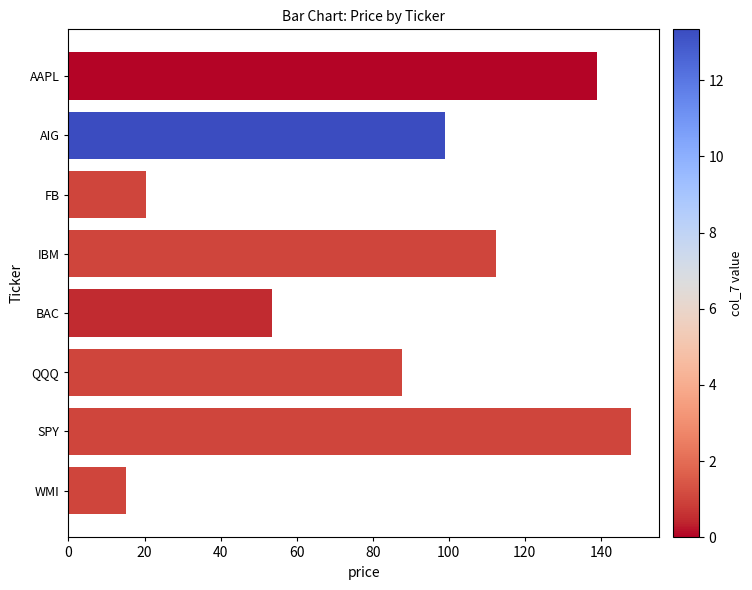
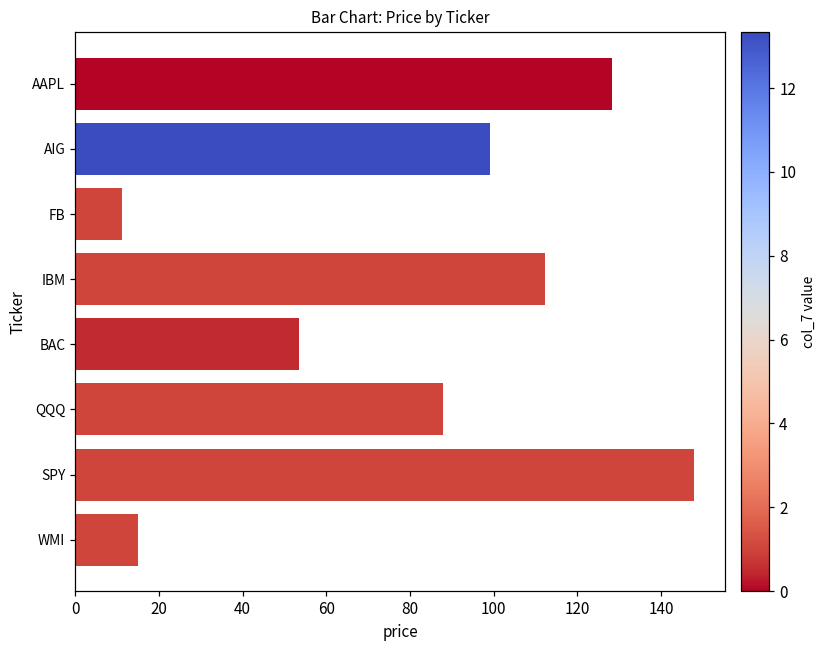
  {
-   "AAPL": 139,
+   "AAPL": 128,
    "AIG": 99,
-   "FB": 20,
+   "FB": 11,
    "IBM": 112,
    "BAC": 54,
    "QQQ": 88,
    "SPY": 148,
    "WMI": 15
  }
